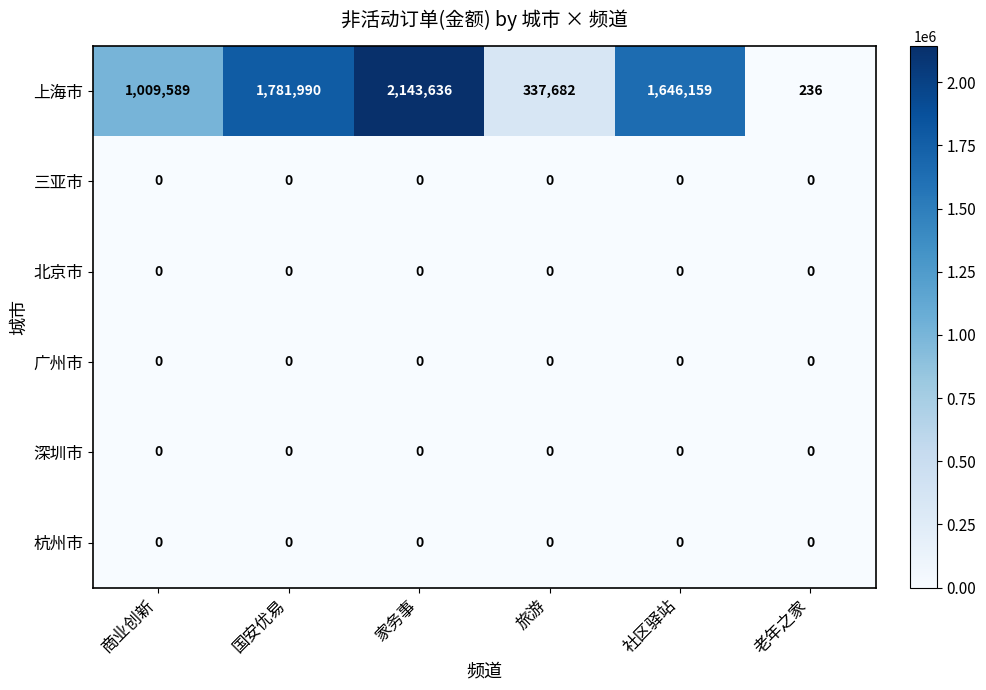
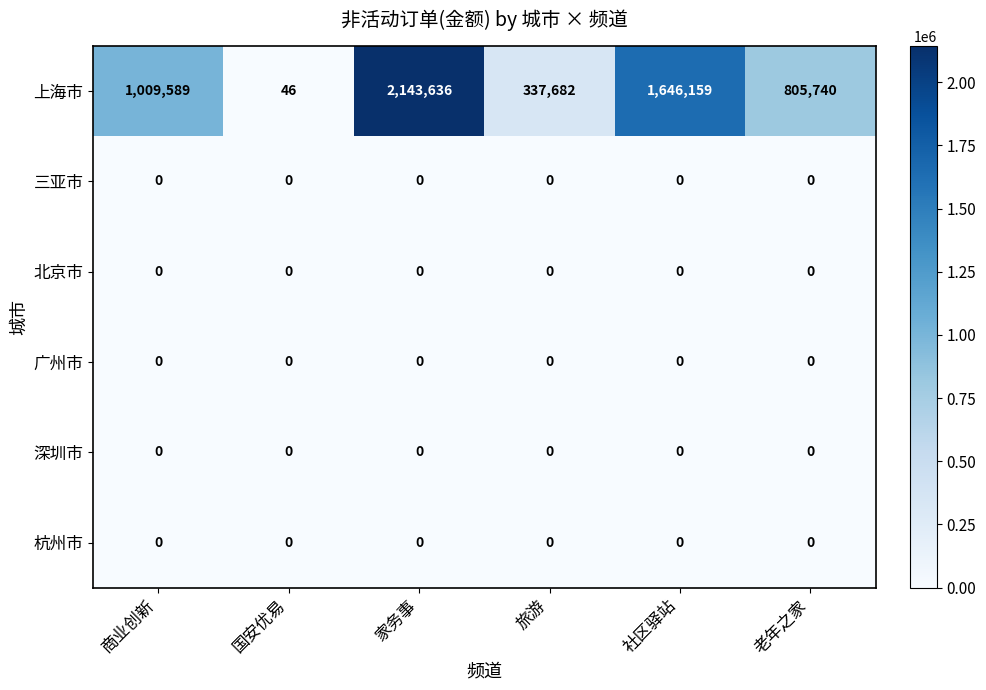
  {
    "上海市": {
      "商业创新": "1,009,589",
-     "国安优易": "1,781,990",
+     "国安优易": "46",
      "家务事": "2,143,636",
      "旅游": "337,682",
      "社区驿站": "1,646,159",
-     "老年之家": "236"
+     "老年之家": "805,740"
    },
    "三亚市": {
      "商业创新": "0",
      "国安优易": "0",
      "家务事": "0",
      "旅游": "0",
      "社区驿站": "0",
      "老年之家": "0"
    },
    "北京市": {
      "商业创新": "0",
      "国安优易": "0",
      "家务事": "0",
      "旅游": "0",
      "社区驿站": "0",
      "老年之家": "0"
    },
    "广州市": {
      "商业创新": "0",
      "国安优易": "0",
      "家务事": "0",
      "旅游": "0",
      "社区驿站": "0",
      "老年之家": "0"
    },
    "深圳市": {
      "商业创新": "0",
      "国安优易": "0",
      "家务事": "0",
      "旅游": "0",
      "社区驿站": "0",
      "老年之家": "0"
    },
    "杭州市": {
      "商业创新": "0",
      "国安优易": "0",
      "家务事": "0",
      "旅游": "0",
      "社区驿站": "0",
      "老年之家": "0"
    }
  }
